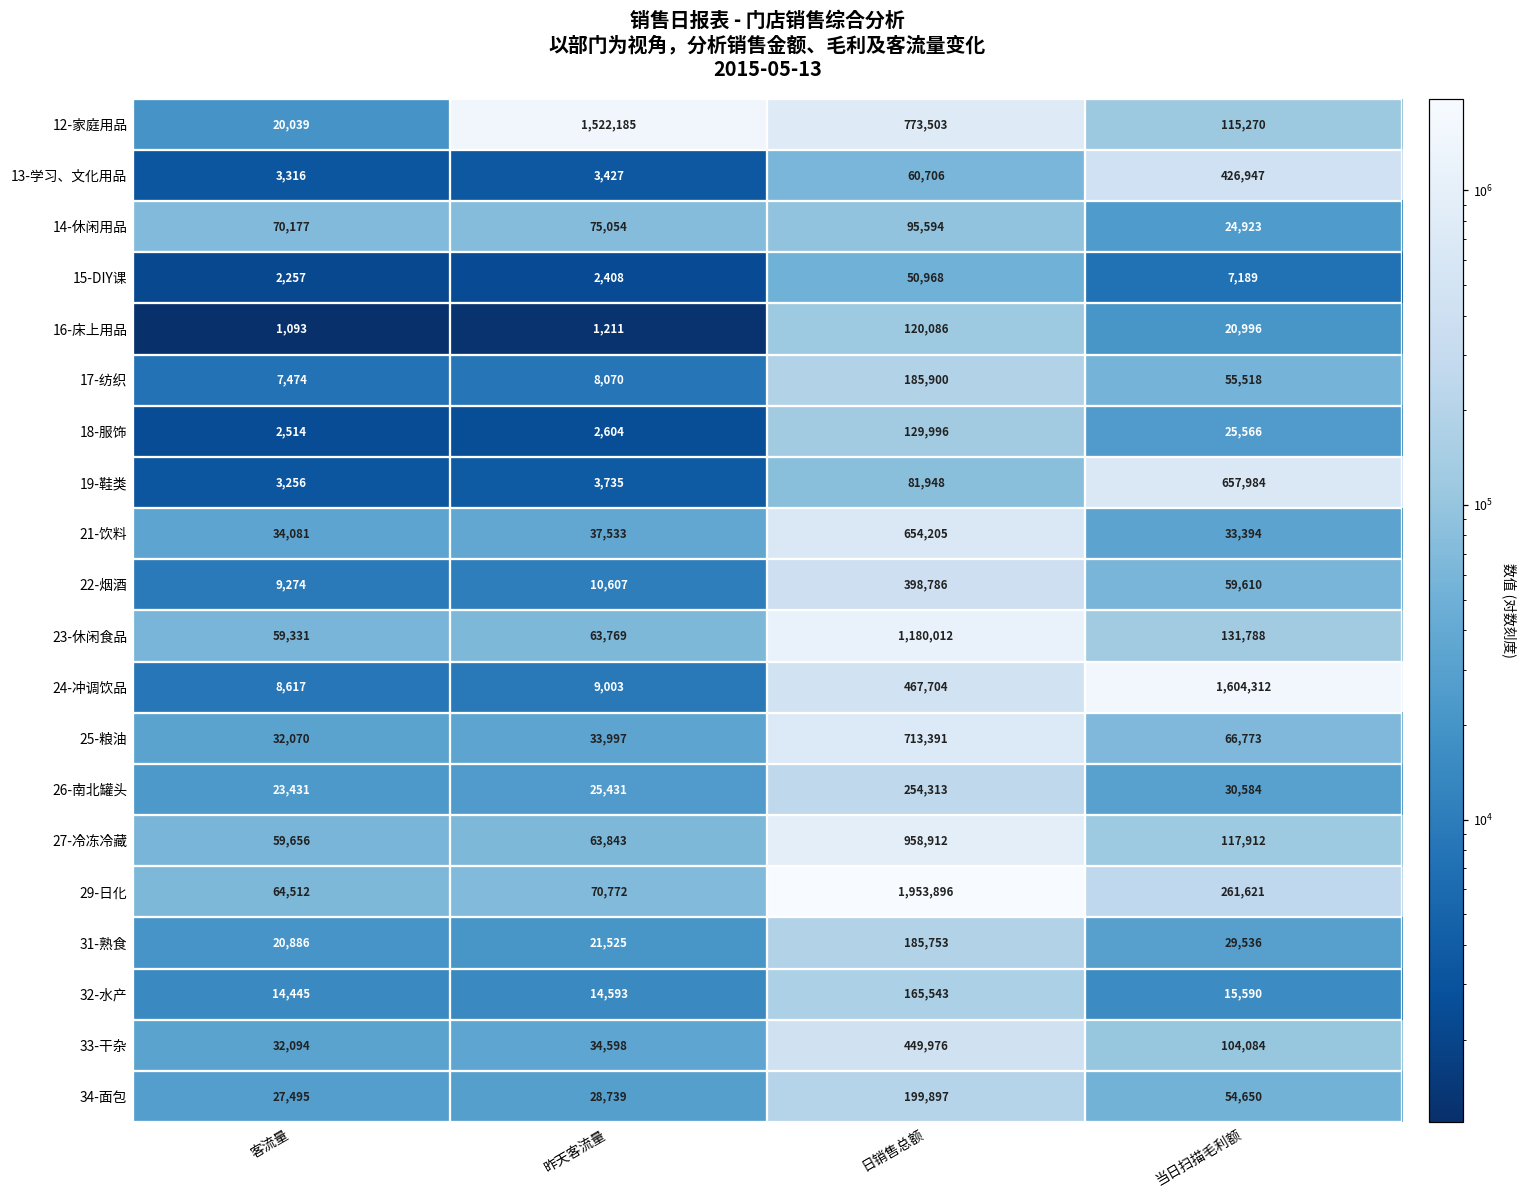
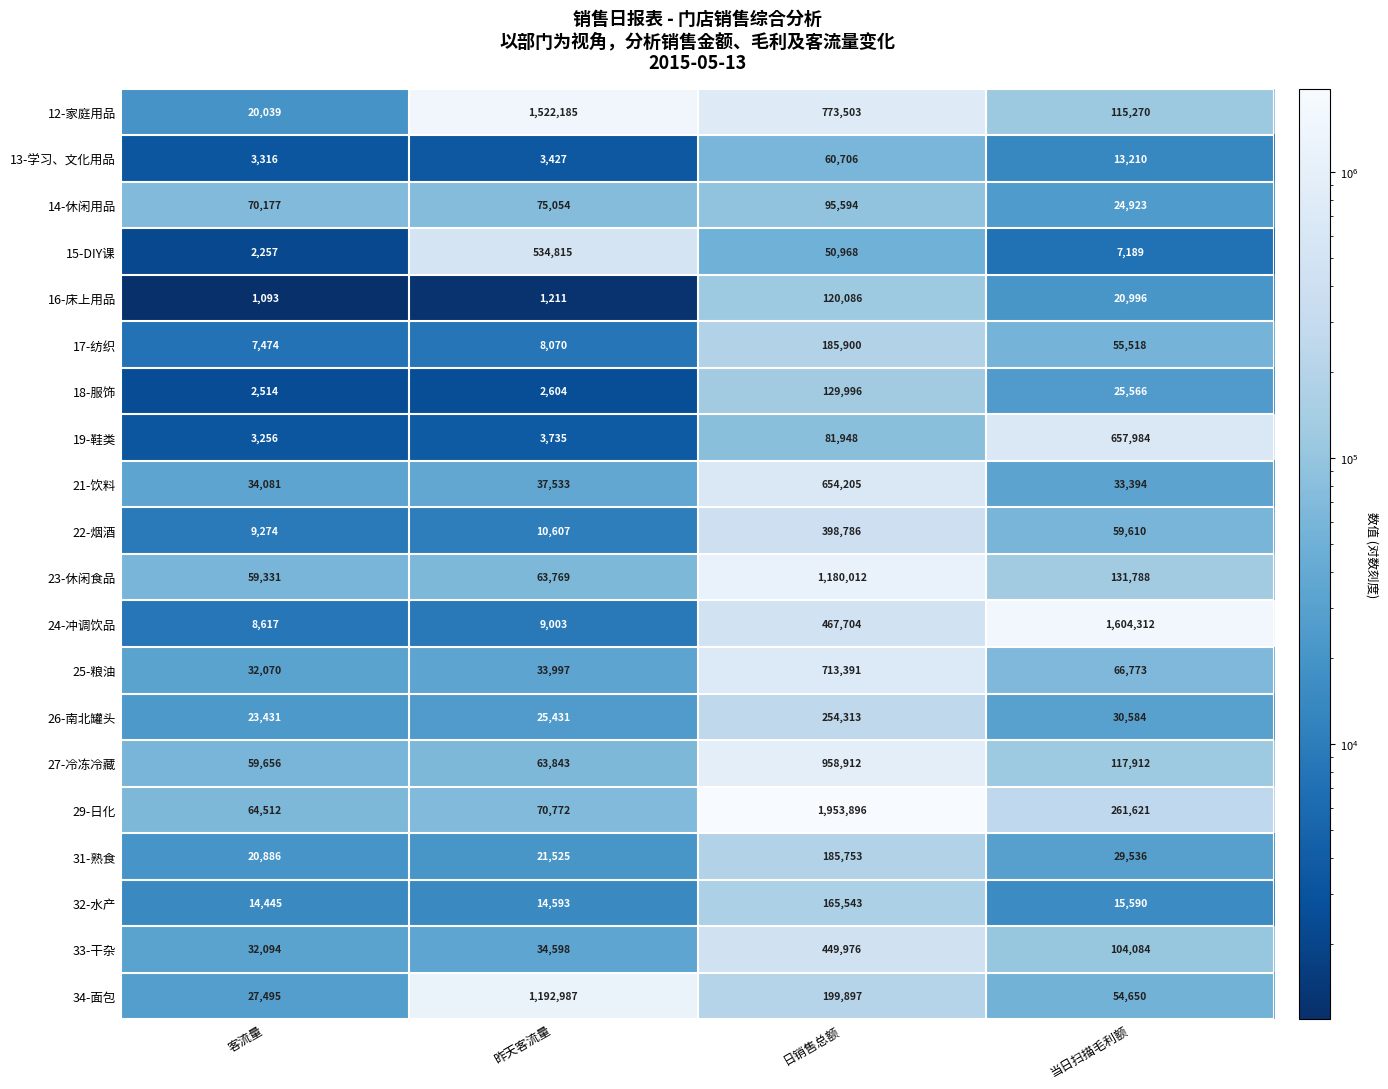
  {
    "12-家庭用品": {
      "客流量": "20,039",
      "昨天客流量": "1,522,185",
      "日销售总额": "773,503",
      "当日扫描毛利额": "115,270"
    },
    "13-学习、文化用品": {
      "客流量": "3,316",
      "昨天客流量": "3,427",
      "日销售总额": "60,706",
-     "当日扫描毛利额": "426,947"
+     "当日扫描毛利额": "13,210"
    },
    "14-休闲用品": {
      "客流量": "70,177",
      "昨天客流量": "75,054",
      "日销售总额": "95,594",
      "当日扫描毛利额": "24,923"
    },
    "15-DIY课": {
      "客流量": "2,257",
-     "昨天客流量": "2,408",
+     "昨天客流量": "534,815",
      "日销售总额": "50,968",
      "当日扫描毛利额": "7,189"
    },
    "16-床上用品": {
      "客流量": "1,093",
      "昨天客流量": "1,211",
      "日销售总额": "120,086",
      "当日扫描毛利额": "20,996"
    },
    "17-纺织": {
      "客流量": "7,474",
      "昨天客流量": "8,070",
      "日销售总额": "185,900",
      "当日扫描毛利额": "55,518"
    },
    "18-服饰": {
      "客流量": "2,514",
      "昨天客流量": "2,604",
      "日销售总额": "129,996",
      "当日扫描毛利额": "25,566"
    },
    "19-鞋类": {
      "客流量": "3,256",
      "昨天客流量": "3,735",
      "日销售总额": "81,948",
      "当日扫描毛利额": "657,984"
    },
    "21-饮料": {
      "客流量": "34,081",
      "昨天客流量": "37,533",
      "日销售总额": "654,205",
      "当日扫描毛利额": "33,394"
    },
    "22-烟酒": {
      "客流量": "9,274",
      "昨天客流量": "10,607",
      "日销售总额": "398,786",
      "当日扫描毛利额": "59,610"
    },
    "23-休闲食品": {
      "客流量": "59,331",
      "昨天客流量": "63,769",
      "日销售总额": "1,180,012",
      "当日扫描毛利额": "131,788"
    },
    "24-冲调饮品": {
      "客流量": "8,617",
      "昨天客流量": "9,003",
      "日销售总额": "467,704",
      "当日扫描毛利额": "1,604,312"
    },
    "25-粮油": {
      "客流量": "32,070",
      "昨天客流量": "33,997",
      "日销售总额": "713,391",
      "当日扫描毛利额": "66,773"
    },
    "26-南北罐头": {
      "客流量": "23,431",
      "昨天客流量": "25,431",
      "日销售总额": "254,313",
      "当日扫描毛利额": "30,584"
    },
    "27-冷冻冷藏": {
      "客流量": "59,656",
      "昨天客流量": "63,843",
      "日销售总额": "958,912",
      "当日扫描毛利额": "117,912"
    },
    "29-日化": {
      "客流量": "64,512",
      "昨天客流量": "70,772",
      "日销售总额": "1,953,896",
      "当日扫描毛利额": "261,621"
    },
    "31-熟食": {
      "客流量": "20,886",
      "昨天客流量": "21,525",
      "日销售总额": "185,753",
      "当日扫描毛利额": "29,536"
    },
    "32-水产": {
      "客流量": "14,445",
      "昨天客流量": "14,593",
      "日销售总额": "165,543",
      "当日扫描毛利额": "15,590"
    },
    "33-干杂": {
      "客流量": "32,094",
      "昨天客流量": "34,598",
      "日销售总额": "449,976",
      "当日扫描毛利额": "104,084"
    },
    "34-面包": {
      "客流量": "27,495",
-     "昨天客流量": "28,739",
+     "昨天客流量": "1,192,987",
      "日销售总额": "199,897",
      "当日扫描毛利额": "54,650"
    }
  }
